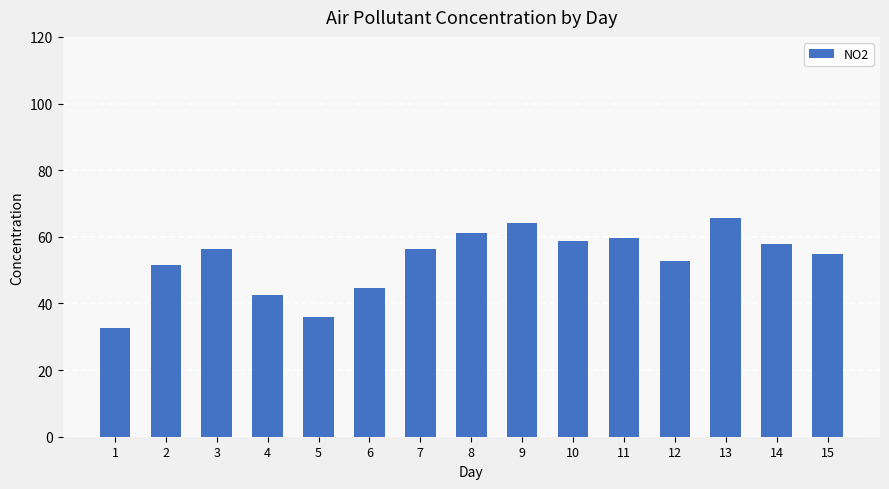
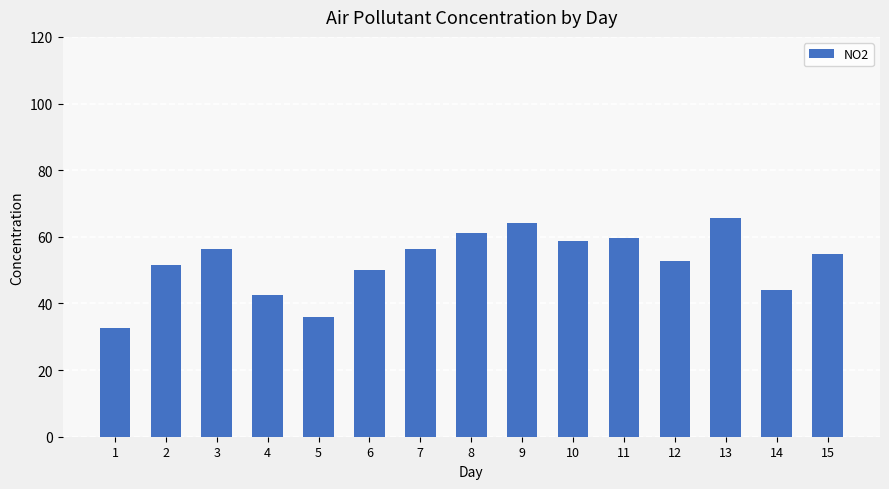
  {
    "1": 33,
    "2": 52,
    "3": 56,
    "4": 43,
    "5": 36,
-   "6": 45,
+   "6": 50,
    "7": 56,
    "8": 61,
    "9": 64,
    "10": 59,
    "11": 60,
    "12": 53,
    "13": 66,
-   "14": 58,
+   "14": 44,
    "15": 55
  }
